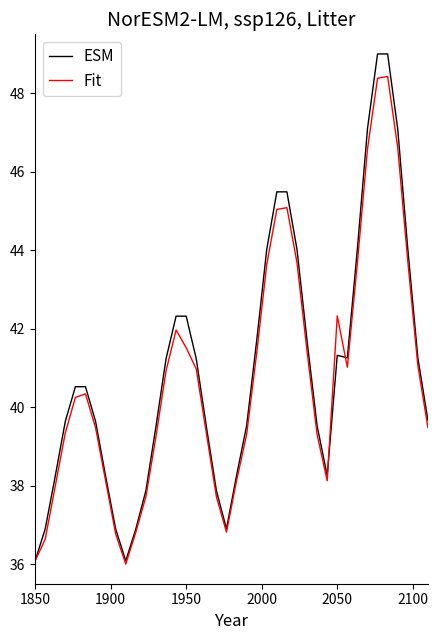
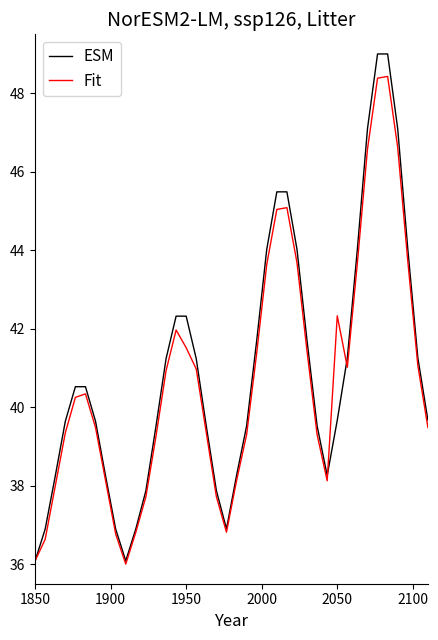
  {
    "ESM": {
      "1950": 42.3,
-     "2050": 41.3
+     "2050": 39.7
    },
    "Fit": {
      "1950": 41.5,
      "2050": 42.3
    }
  }
